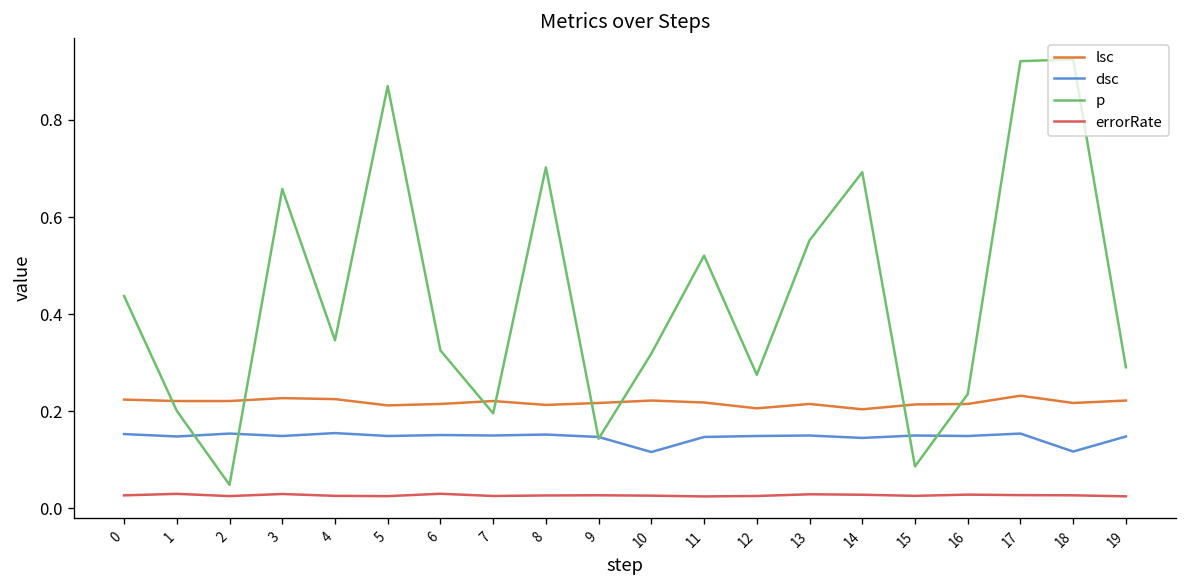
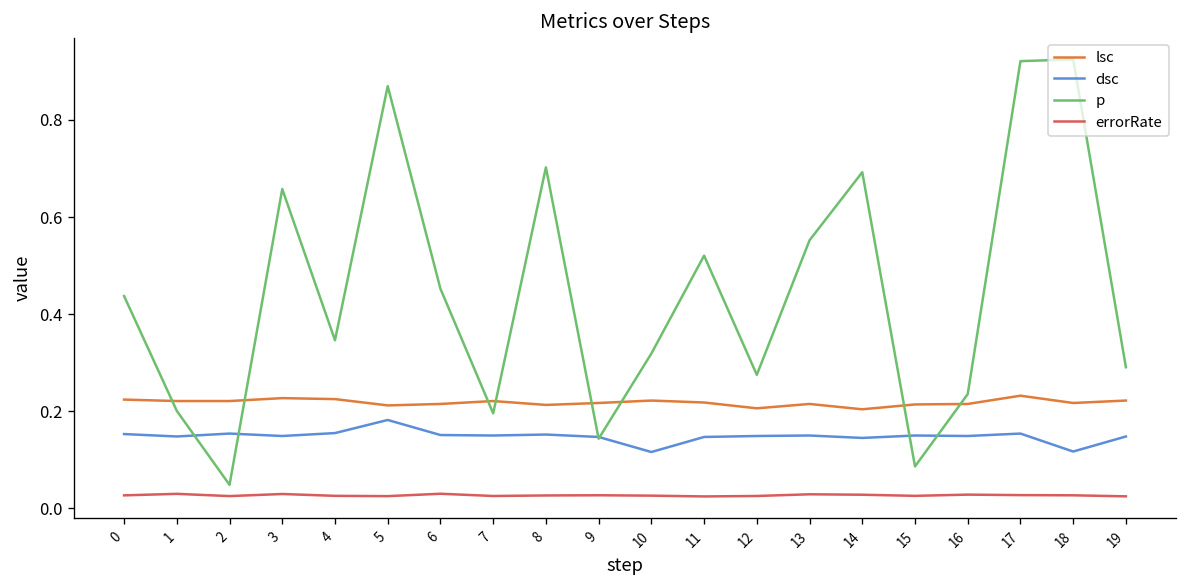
  {
    "dsc": {
      "0": 0.15,
      "1": 0.15,
      "2": 0.15,
      "3": 0.15,
      "4": 0.16,
-     "5": 0.15,
+     "5": 0.18,
      "6": 0.15,
      "7": 0.15,
      "8": 0.15,
      "10": 0.12,
      "11": 0.15,
      "12": 0.15,
      "13": 0.15,
      "14": 0.15,
      "15": 0.15,
      "16": 0.15,
      "17": 0.15,
      "18": 0.12,
      "19": 0.15
    },
    "p": {
      "0": 0.44,
      "1": 0.20,
      "2": 0.05,
      "3": 0.66,
      "4": 0.35,
      "5": 0.87,
-     "6": 0.33,
+     "6": 0.45,
      "7": 0.20,
      "8": 0.70,
      "10": 0.32,
      "11": 0.52,
      "12": 0.28,
      "13": 0.55,
      "14": 0.69,
      "15": 0.09,
      "16": 0.24,
      "17": 0.92,
      "19": 0.29
    }
  }
